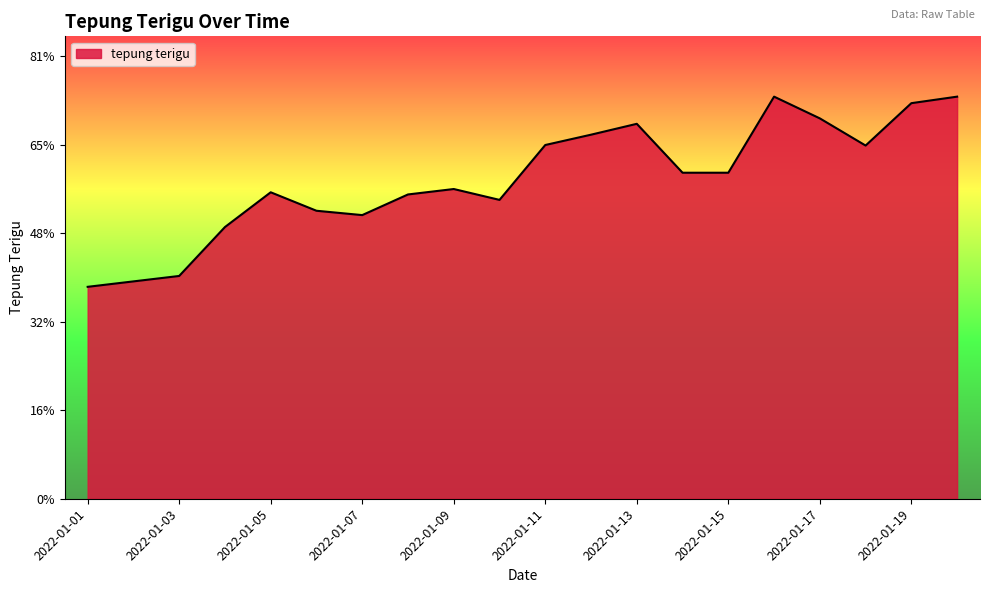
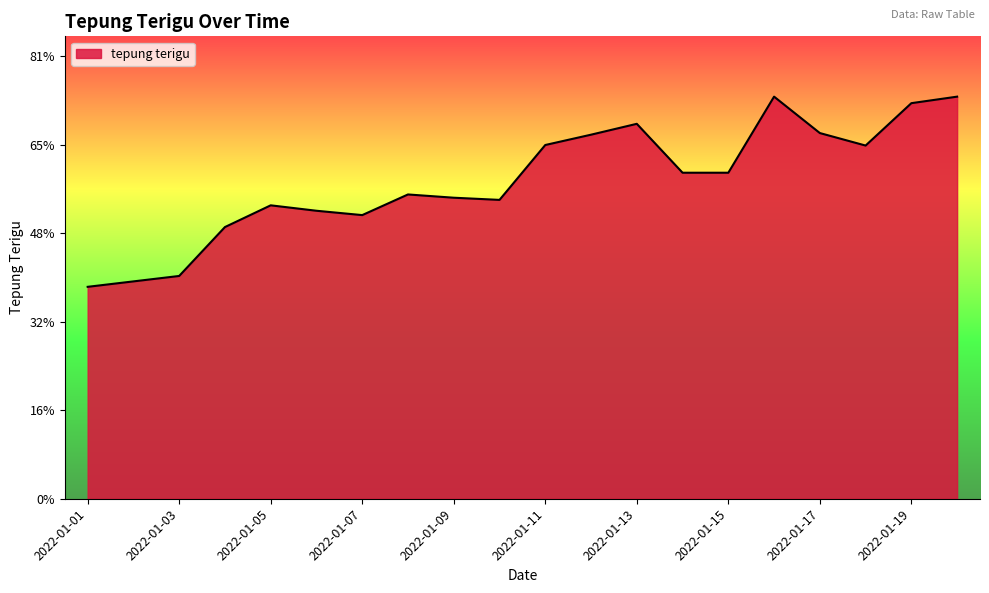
  {
    "2022-01-01": "39%",
    "2022-01-03": "41%",
-   "2022-01-05": "56%",
+   "2022-01-05": "54%",
    "2022-01-07": "52%",
-   "2022-01-09": "57%",
+   "2022-01-09": "55%",
    "2022-01-11": "65%",
    "2022-01-13": "69%",
    "2022-01-15": "60%",
-   "2022-01-17": "70%",
+   "2022-01-17": "67%",
    "2022-01-19": "73%"
  }
